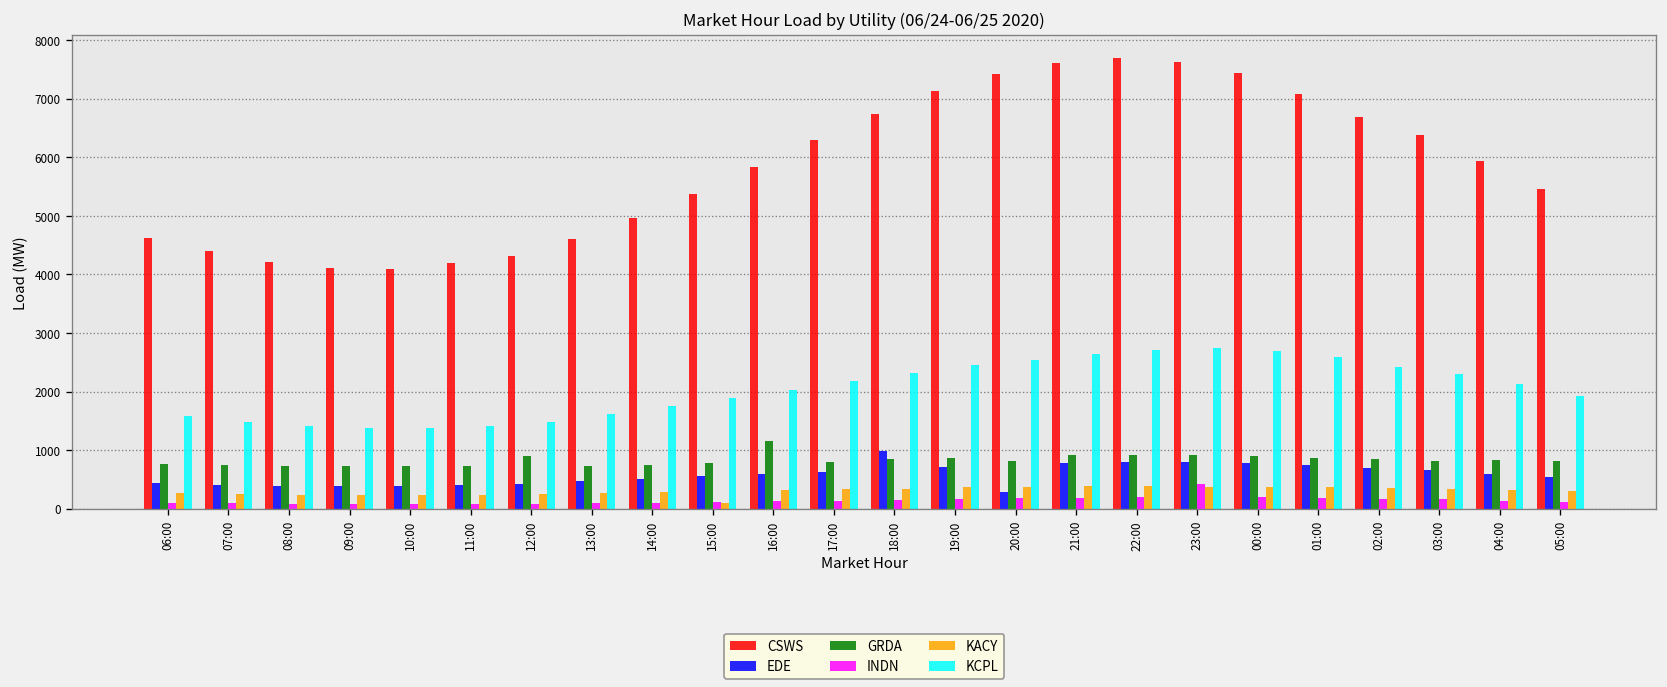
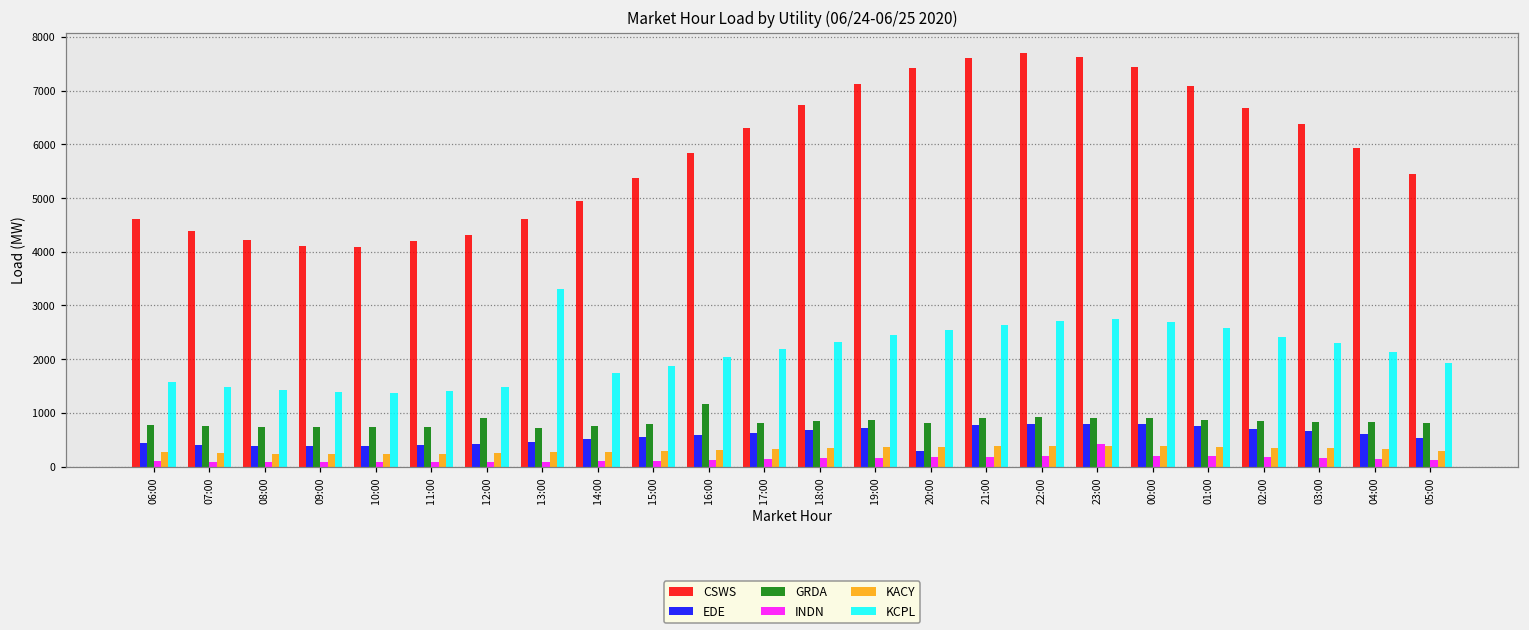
  {
    "CSWS": {
      "06:00": 4600,
      "07:00": 4400,
      "08:00": 4200,
      "09:00": 4100,
      "10:00": 4100,
      "11:00": 4200,
      "12:00": 4300,
      "13:00": 4600,
      "14:00": 5000,
      "15:00": 5400,
      "16:00": 5800,
      "17:00": 6300,
      "18:00": 6700,
      "19:00": 7100,
      "20:00": 7400,
      "21:00": 7600,
      "22:00": 7700,
      "23:00": 7600,
      "00:00": 7400,
      "01:00": 7100,
      "02:00": 6700,
      "03:00": 6400,
      "04:00": 5900,
      "05:00": 5500
    },
    "EDE": {
      "06:00": 400,
      "07:00": 400,
      "08:00": 400,
      "09:00": 400,
      "10:00": 400,
      "11:00": 400,
      "12:00": 400,
      "13:00": 500,
      "14:00": 500,
      "15:00": 500,
      "16:00": 600,
      "17:00": 600,
-     "18:00": 1000,
+     "18:00": 700,
      "19:00": 700,
      "20:00": 300,
      "21:00": 800,
      "22:00": 800,
      "23:00": 800,
      "00:00": 800,
      "01:00": 700,
      "02:00": 700,
      "03:00": 700,
      "04:00": 600,
      "05:00": 500
    },
    "GRDA": {
      "06:00": 800,
      "07:00": 700,
      "08:00": 700,
      "09:00": 700,
      "10:00": 700,
      "11:00": 700,
      "12:00": 900,
      "13:00": 700,
      "14:00": 800,
      "15:00": 800,
      "16:00": 1200,
      "17:00": 800,
      "18:00": 800,
      "19:00": 900,
      "20:00": 800,
      "21:00": 900,
      "22:00": 900,
      "23:00": 900,
      "00:00": 900,
      "01:00": 900,
      "02:00": 800,
      "03:00": 800,
      "04:00": 800,
      "05:00": 800
    },
    "INDN": {
      "06:00": 100,
      "07:00": 100,
      "08:00": 100,
      "09:00": 100,
      "10:00": 100,
      "11:00": 100,
      "12:00": 100,
      "13:00": 100,
      "14:00": 100,
      "15:00": 100,
      "16:00": 100,
      "17:00": 100,
      "18:00": 200,
      "19:00": 200,
      "20:00": 200,
      "21:00": 200,
      "22:00": 200,
      "23:00": 400,
      "00:00": 200,
      "01:00": 200,
      "02:00": 200,
      "03:00": 200,
      "04:00": 100,
      "05:00": 100
    },
    "KACY": {
      "06:00": 300,
      "07:00": 300,
      "08:00": 200,
      "09:00": 200,
      "10:00": 200,
      "11:00": 200,
      "12:00": 300,
      "13:00": 300,
      "14:00": 300,
-     "15:00": 100,
+     "15:00": 300,
      "16:00": 300,
      "17:00": 300,
      "18:00": 300,
      "19:00": 400,
      "20:00": 400,
      "21:00": 400,
      "22:00": 400,
      "23:00": 400,
      "00:00": 400,
      "01:00": 400,
      "02:00": 300,
      "03:00": 300,
      "04:00": 300,
      "05:00": 300
    },
    "KCPL": {
      "06:00": 1600,
      "07:00": 1500,
      "08:00": 1400,
      "09:00": 1400,
      "10:00": 1400,
      "11:00": 1400,
      "12:00": 1500,
-     "13:00": 1600,
+     "13:00": 3300,
      "14:00": 1700,
      "15:00": 1900,
      "16:00": 2000,
      "17:00": 2200,
      "18:00": 2300,
      "19:00": 2400,
      "20:00": 2500,
      "21:00": 2600,
      "22:00": 2700,
      "23:00": 2700,
      "00:00": 2700,
      "01:00": 2600,
      "02:00": 2400,
      "03:00": 2300,
      "04:00": 2100,
      "05:00": 1900
    }
  }
